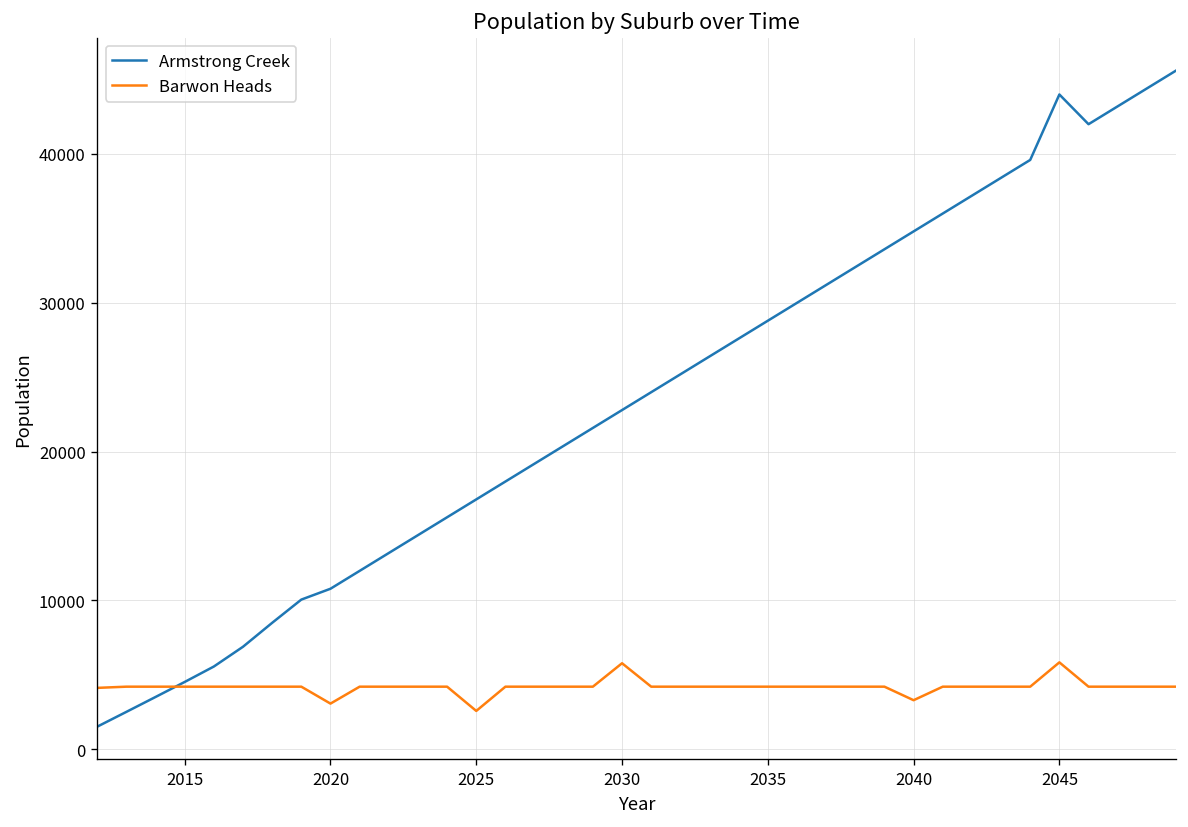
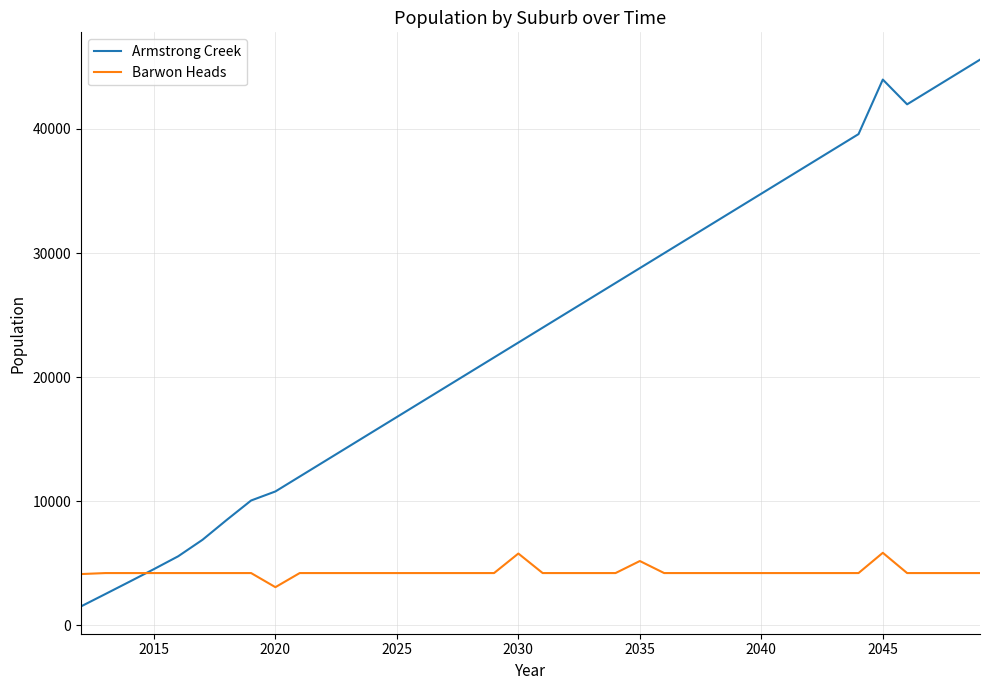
  {
    "Armstrong Creek": {
      "2015": 4500,
      "2020": 10800,
      "2025": 16800,
      "2030": 22800,
      "2035": 28800,
      "2040": 34800,
      "2045": 44000
    },
    "Barwon Heads": {
      "2015": 4200,
      "2020": 3100,
-     "2025": 2600,
+     "2025": 4200,
      "2030": 5800,
-     "2035": 4200,
-     "2040": 3300,
+     "2035": 5200,
+     "2040": 4200,
      "2045": 5800
    }
  }
